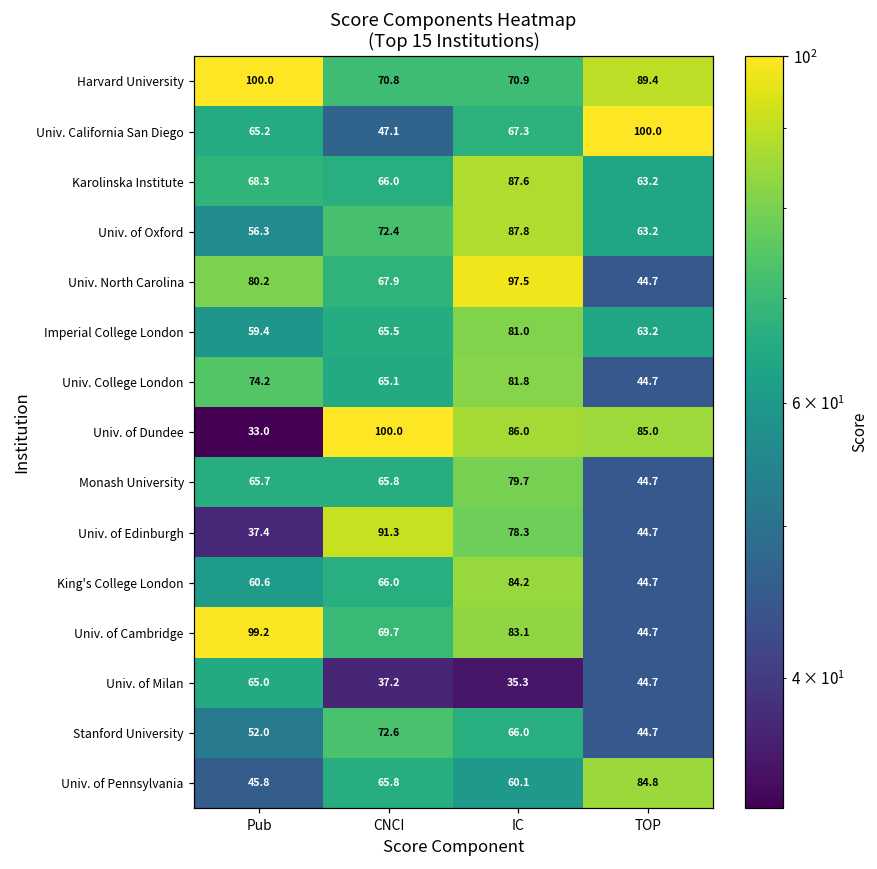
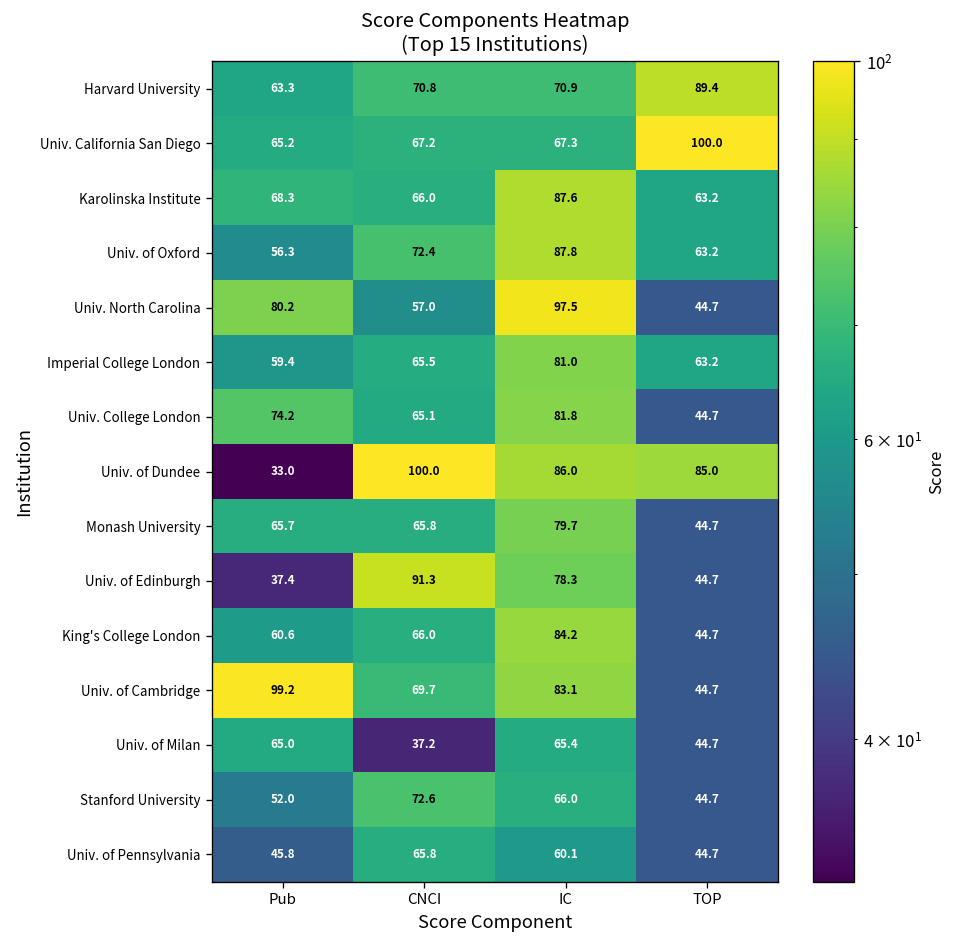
  {
    "Harvard University": {
-     "Pub": 100.0,
+     "Pub": 63.3,
      "CNCI": 70.8,
      "IC": 70.9,
      "TOP": 89.4
    },
    "Univ. California San Diego": {
      "Pub": 65.2,
-     "CNCI": 47.1,
+     "CNCI": 67.2,
      "IC": 67.3,
      "TOP": 100.0
    },
    "Karolinska Institute": {
      "Pub": 68.3,
      "CNCI": 66.0,
      "IC": 87.6,
      "TOP": 63.2
    },
    "Univ. of Oxford": {
      "Pub": 56.3,
      "CNCI": 72.4,
      "IC": 87.8,
      "TOP": 63.2
    },
    "Univ. North Carolina": {
      "Pub": 80.2,
-     "CNCI": 67.9,
+     "CNCI": 57.0,
      "IC": 97.5,
      "TOP": 44.7
    },
    "Imperial College London": {
      "Pub": 59.4,
      "CNCI": 65.5,
      "IC": 81.0,
      "TOP": 63.2
    },
    "Univ. College London": {
      "Pub": 74.2,
      "CNCI": 65.1,
      "IC": 81.8,
      "TOP": 44.7
    },
    "Univ. of Dundee": {
      "Pub": 33.0,
      "CNCI": 100.0,
      "IC": 86.0,
      "TOP": 85.0
    },
    "Monash University": {
      "Pub": 65.7,
      "CNCI": 65.8,
      "IC": 79.7,
      "TOP": 44.7
    },
    "Univ. of Edinburgh": {
      "Pub": 37.4,
      "CNCI": 91.3,
      "IC": 78.3,
      "TOP": 44.7
    },
    "King's College London": {
      "Pub": 60.6,
      "CNCI": 66.0,
      "IC": 84.2,
      "TOP": 44.7
    },
    "Univ. of Cambridge": {
      "Pub": 99.2,
      "CNCI": 69.7,
      "IC": 83.1,
      "TOP": 44.7
    },
    "Univ. of Milan": {
      "Pub": 65.0,
      "CNCI": 37.2,
-     "IC": 35.3,
+     "IC": 65.4,
      "TOP": 44.7
    },
    "Stanford University": {
      "Pub": 52.0,
      "CNCI": 72.6,
      "IC": 66.0,
      "TOP": 44.7
    },
    "Univ. of Pennsylvania": {
      "Pub": 45.8,
      "CNCI": 65.8,
      "IC": 60.1,
-     "TOP": 84.8
+     "TOP": 44.7
    }
  }
